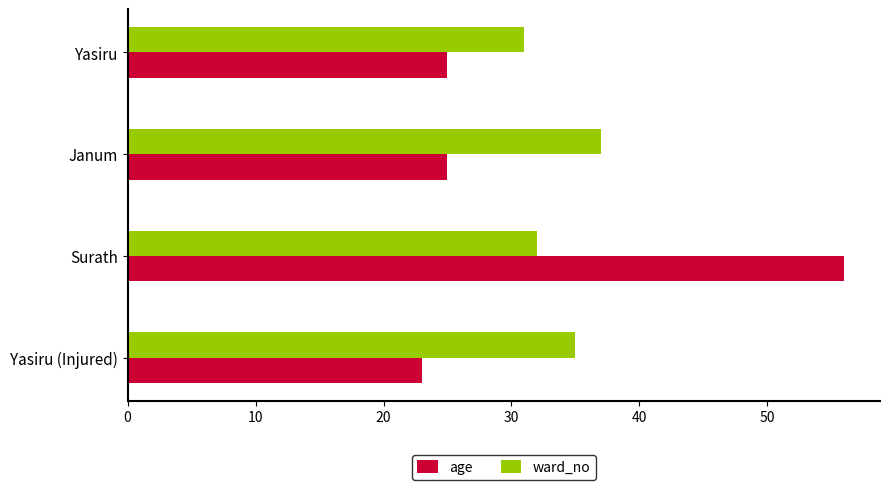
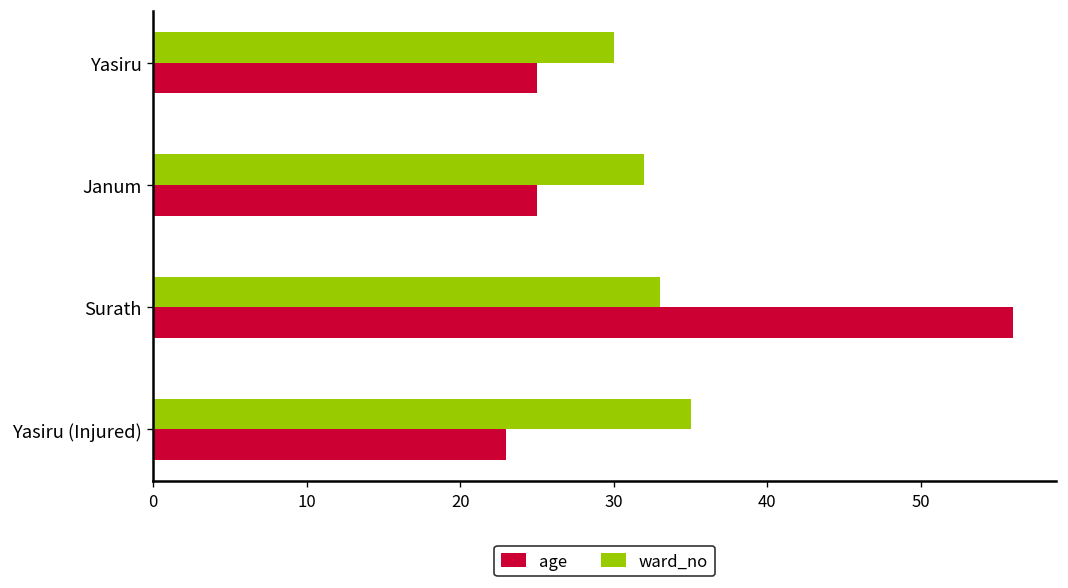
  {
    "age": {
      "Yasiru": 25,
      "Janum": 25,
      "Surath": 56,
      "Yasiru (Injured)": 23
    },
    "ward_no": {
-     "Yasiru": 31,
-     "Janum": 37,
-     "Surath": 32,
+     "Yasiru": 30,
+     "Janum": 32,
+     "Surath": 33,
      "Yasiru (Injured)": 35
    }
  }
